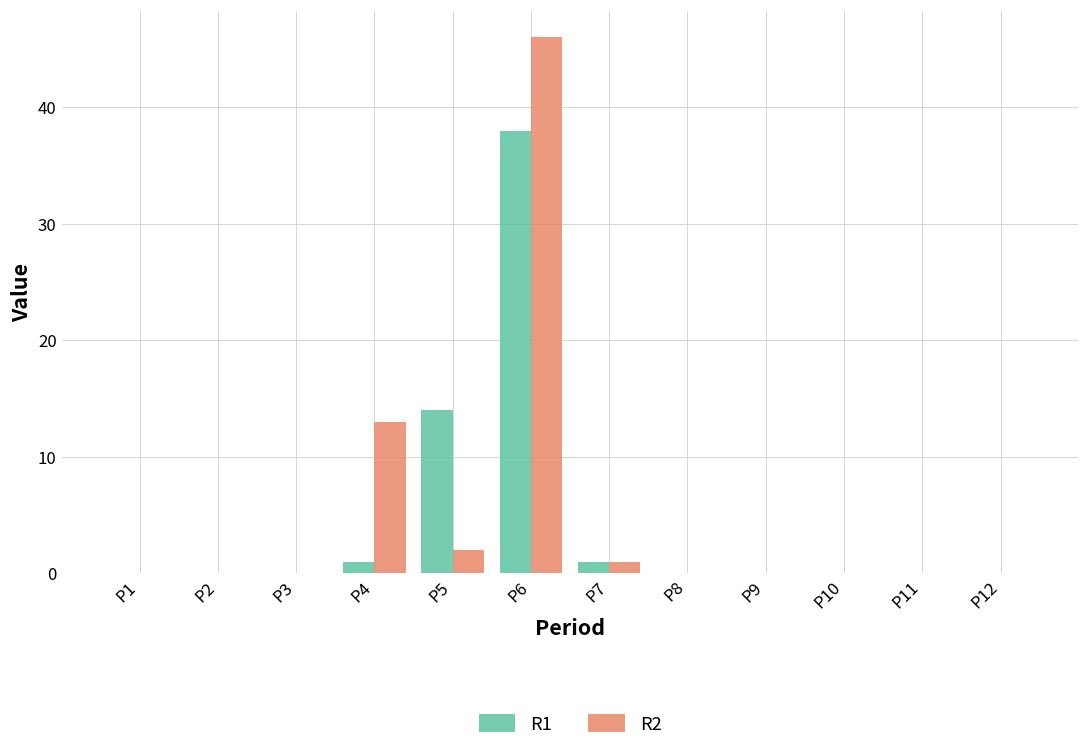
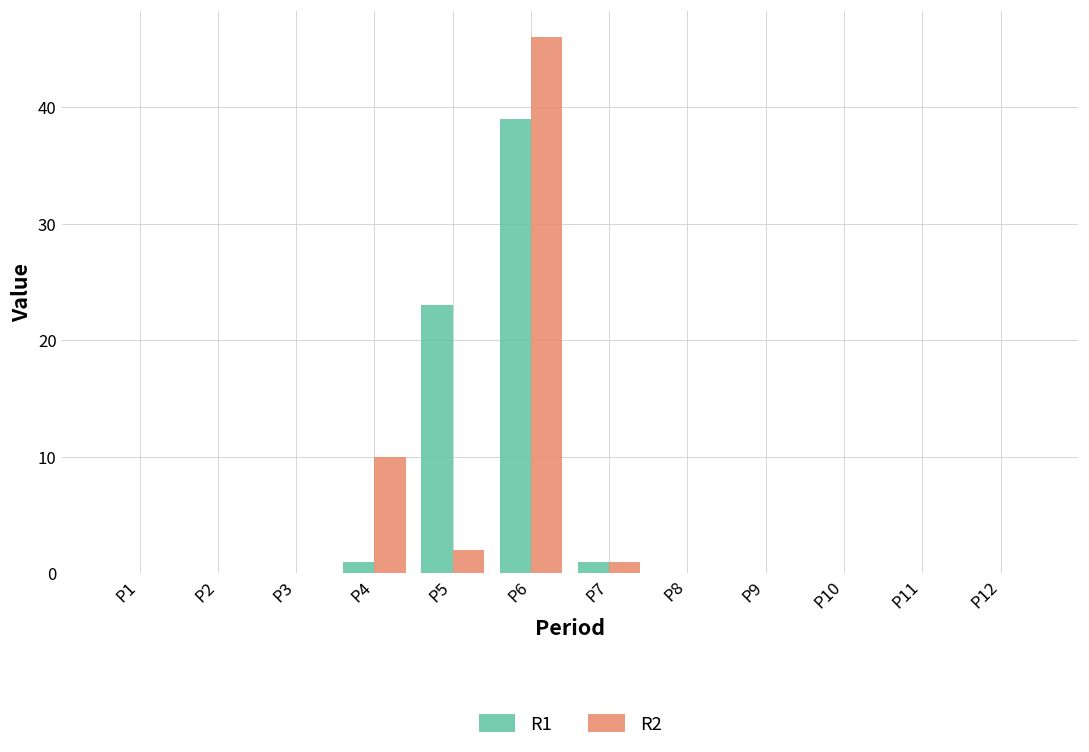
  {
    "R1": {
      "P1": 0,
      "P2": 0,
      "P3": 0,
      "P4": 1,
-     "P5": 14,
-     "P6": 38,
+     "P5": 23,
+     "P6": 39,
      "P7": 1,
      "P8": 0,
      "P9": 0,
      "P10": 0,
      "P11": 0,
      "P12": 0
    },
    "R2": {
      "P1": 0,
      "P2": 0,
      "P3": 0,
-     "P4": 13,
+     "P4": 10,
      "P5": 2,
      "P6": 46,
      "P7": 1,
      "P8": 0,
      "P9": 0,
      "P10": 0,
      "P11": 0,
      "P12": 0
    }
  }
